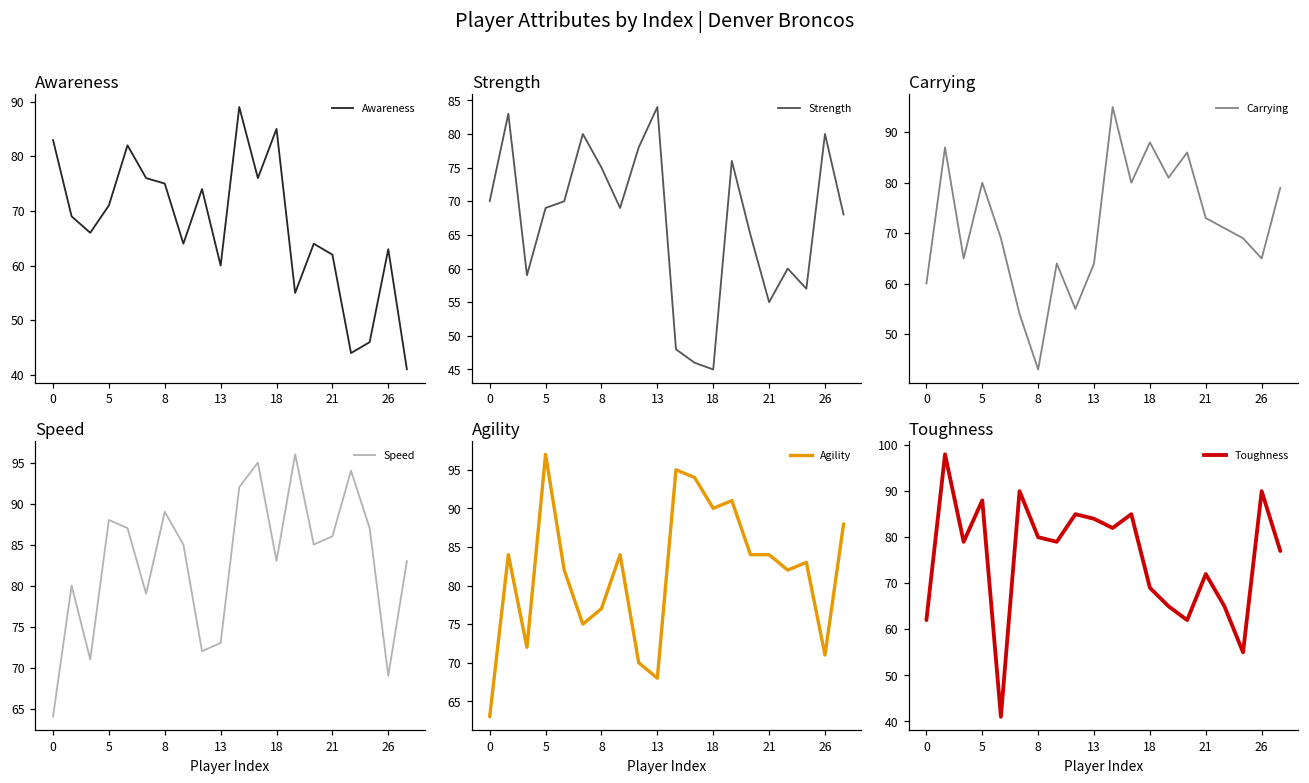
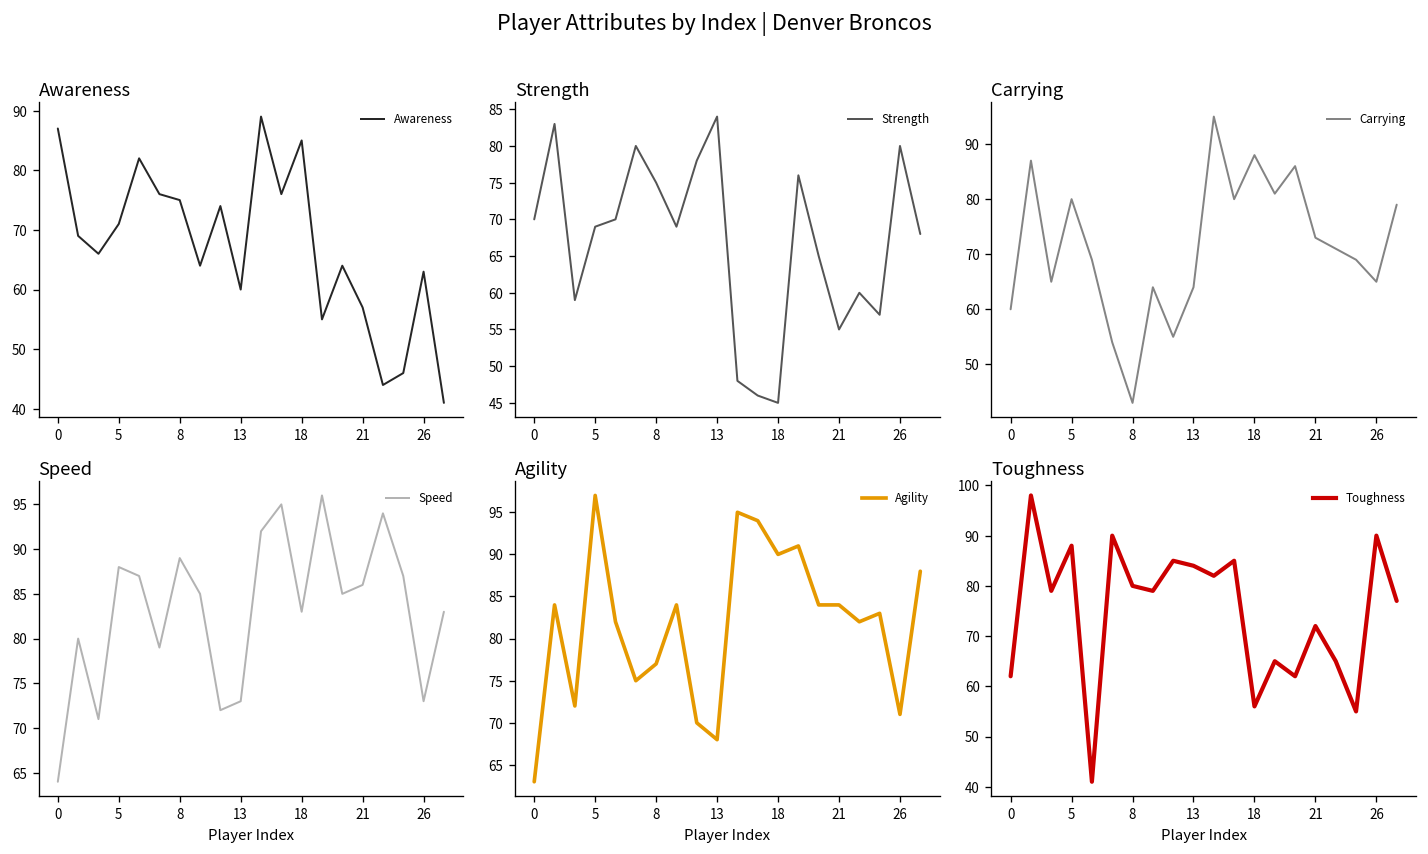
  {
    "Awareness": {
-     "0": 83,
+     "0": 87,
      "18": 85,
-     "21": 62,
+     "21": 57,
      "26": 63
    },
    "Strength": {
      "0": 70,
      "18": 45,
      "21": 55,
      "26": 80
    },
    "Carrying": {
      "0": 60,
      "18": 88,
      "21": 73,
      "26": 65
    },
    "Speed": {
      "0": 64,
      "18": 83,
      "21": 86,
-     "26": 69
+     "26": 73
    },
    "Agility": {
      "0": 63,
      "18": 90,
      "21": 84,
      "26": 71
    },
    "Toughness": {
      "0": 62,
-     "18": 69,
+     "18": 56,
      "21": 72,
      "26": 90
    }
  }
